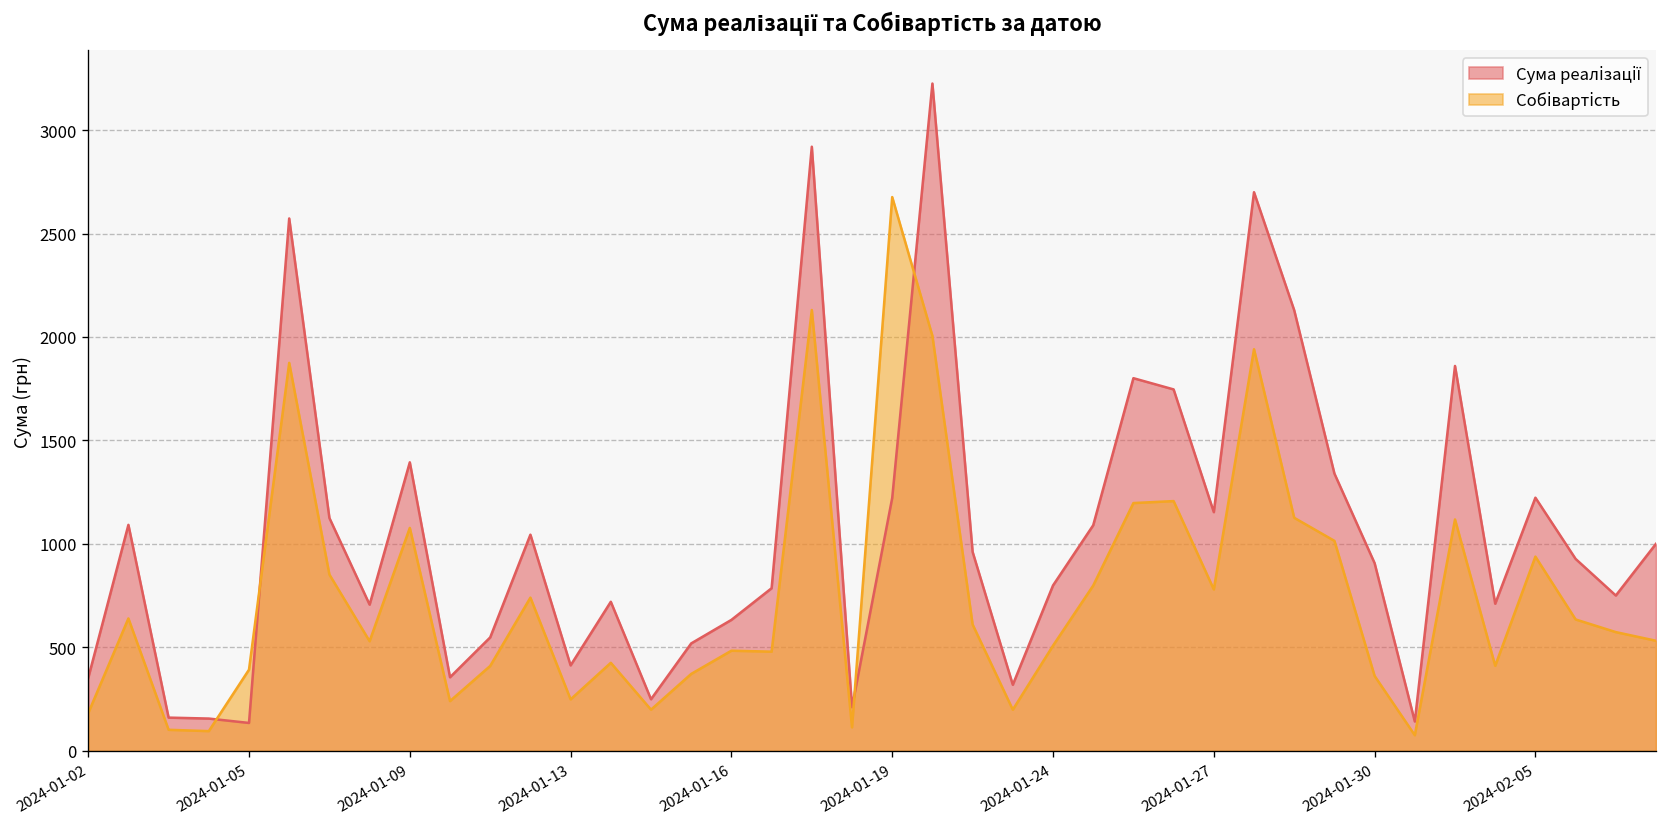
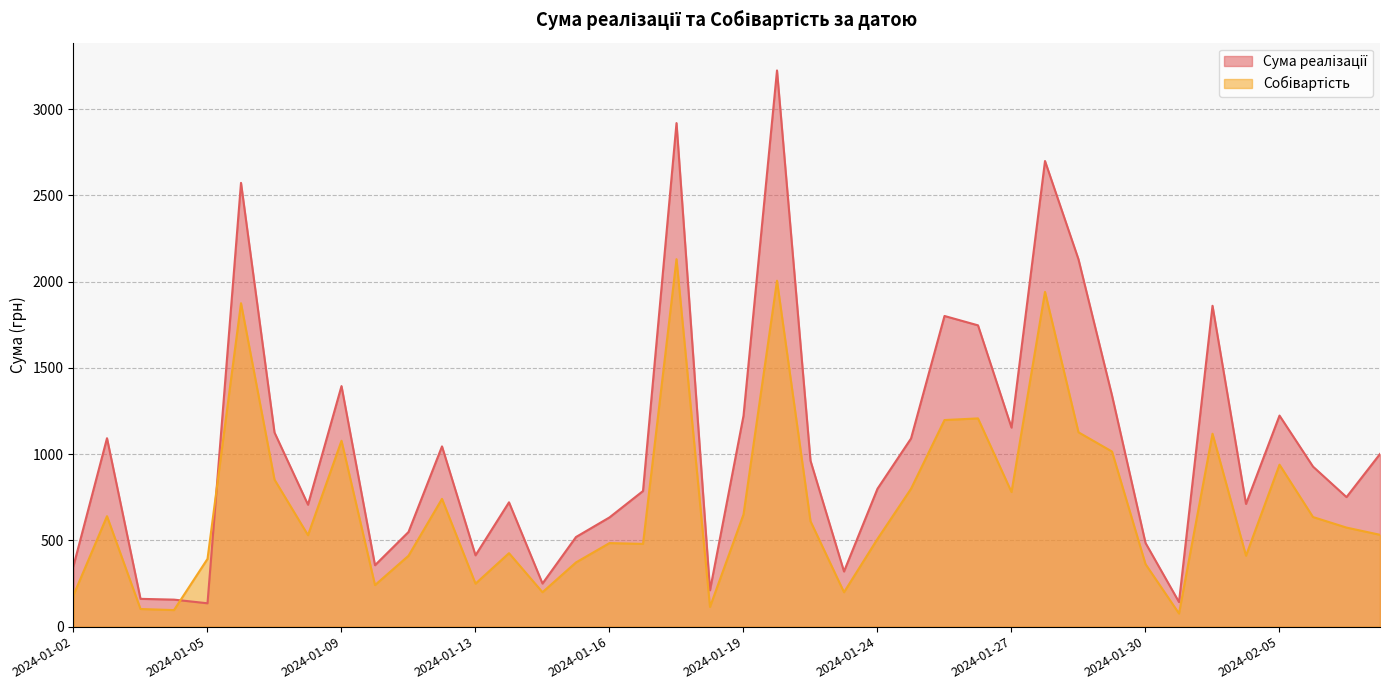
  {
    "Сума реалізації": {
      "2024-01-02": 350,
      "2024-01-05": 140,
      "2024-01-19": 1220,
-     "2024-01-30": 910
+     "2024-01-30": 490
    },
    "Собівартість": {
      "2024-01-02": 180,
      "2024-01-05": 390,
-     "2024-01-19": 2680,
+     "2024-01-19": 650,
      "2024-01-30": 360
    }
  }
